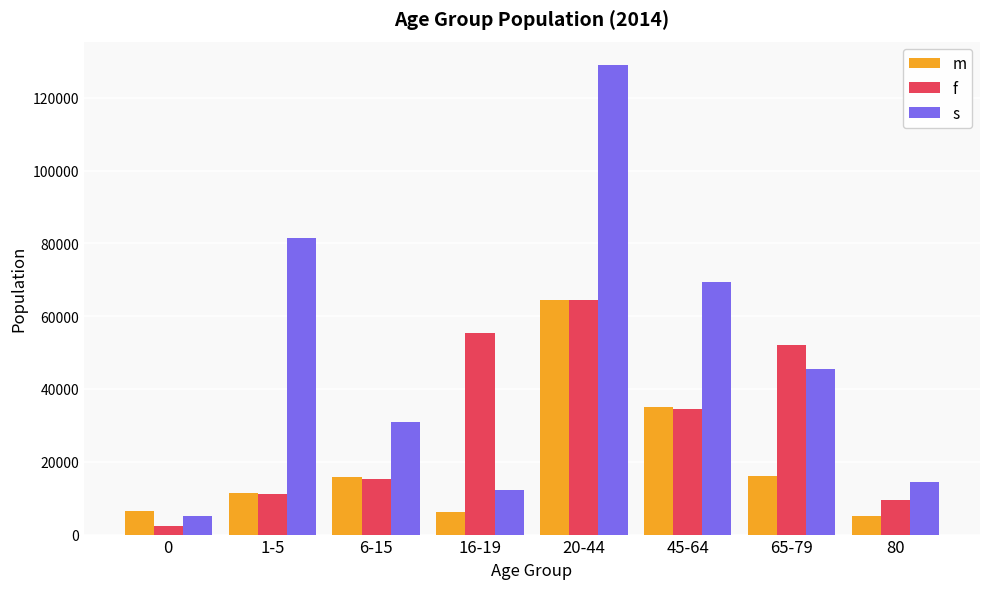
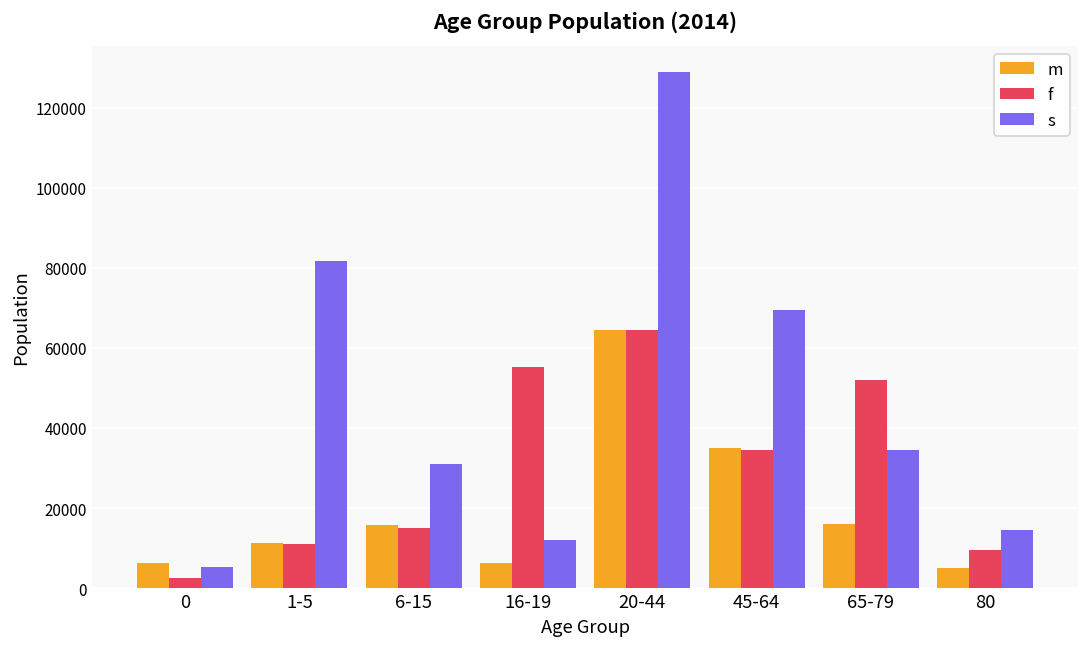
  {
    "m": {
      "0": 6000,
      "1-5": 11000,
      "6-15": 16000,
      "16-19": 6000,
      "20-44": 64000,
      "45-64": 35000,
      "65-79": 16000,
      "80": 5000
    },
    "f": {
      "0": 2000,
      "1-5": 11000,
      "6-15": 15000,
      "16-19": 55000,
      "20-44": 65000,
      "45-64": 34000,
      "65-79": 52000,
      "80": 9000
    },
    "s": {
      "0": 5000,
      "1-5": 82000,
      "6-15": 31000,
      "16-19": 12000,
      "20-44": 129000,
      "45-64": 70000,
-     "65-79": 46000,
+     "65-79": 34000,
      "80": 14000
    }
  }
